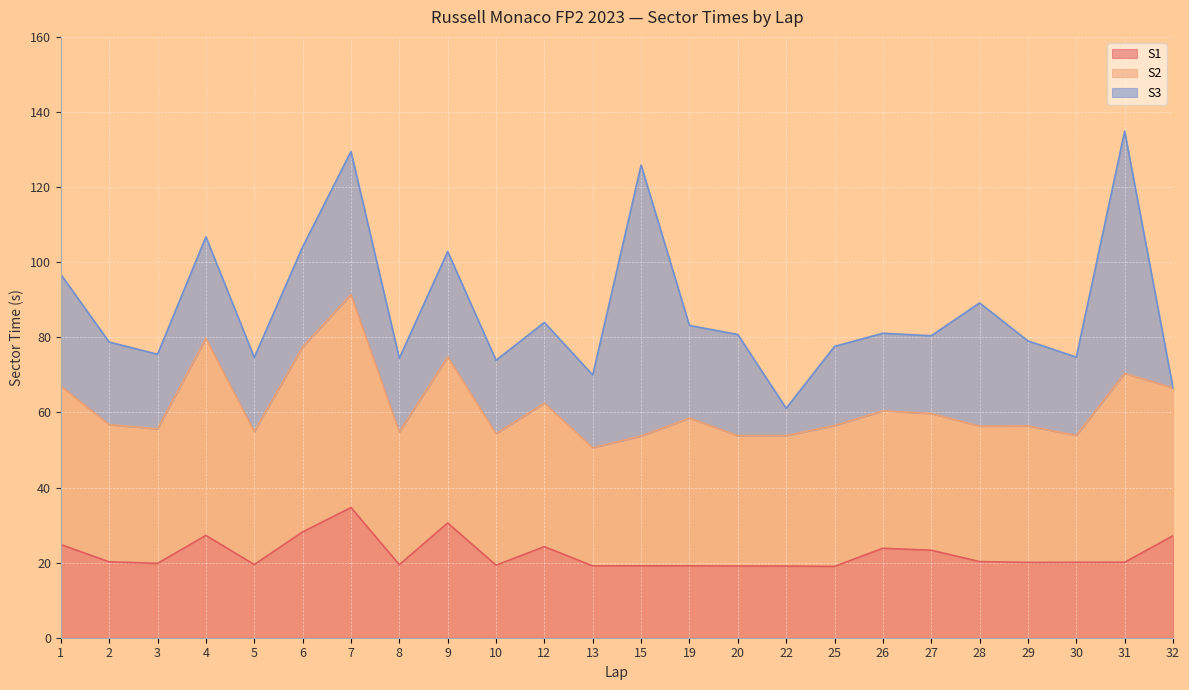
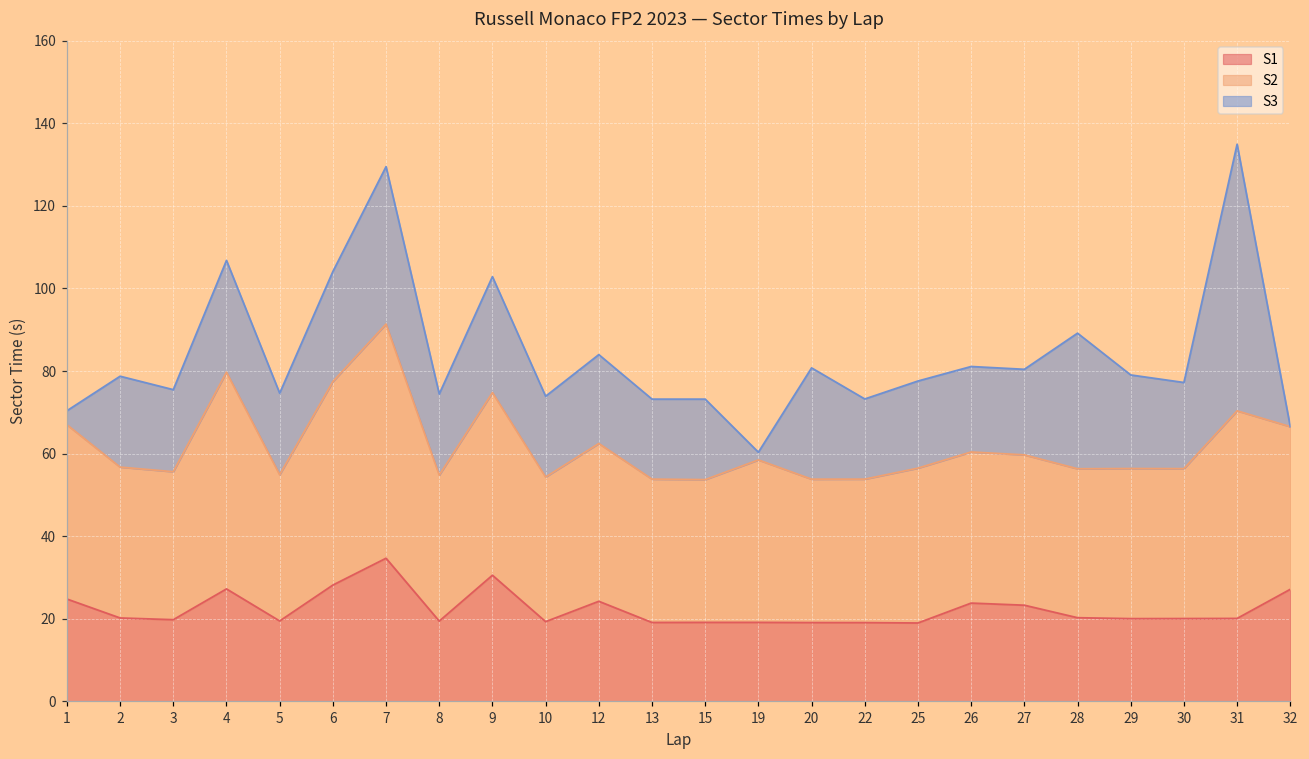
  {
    "S1": {
      "1": 25,
      "2": 20,
      "3": 20,
      "4": 27,
      "5": 19,
      "6": 28,
      "7": 35,
      "8": 19,
      "9": 31,
      "10": 19,
      "12": 24,
      "13": 19,
      "15": 19,
      "19": 19,
      "20": 19,
      "22": 19,
      "25": 19,
      "26": 24,
      "27": 23,
      "28": 20,
      "29": 20,
      "30": 20,
      "31": 20,
      "32": 27
    },
    "S2": {
      "1": 42,
      "2": 37,
      "3": 36,
      "4": 52,
      "5": 35,
      "6": 49,
      "7": 57,
      "8": 35,
      "9": 44,
      "10": 35,
      "12": 38,
-     "13": 31,
+     "13": 35,
      "15": 35,
      "19": 39,
      "20": 35,
      "22": 35,
      "25": 37,
      "26": 37,
      "27": 36,
      "28": 36,
      "29": 36,
-     "30": 34,
+     "30": 36,
      "31": 50
    },
    "S3": {
-     "1": 30,
+     "1": 3,
      "2": 22,
      "3": 20,
      "4": 27,
      "5": 20,
      "6": 27,
      "7": 38,
      "8": 20,
      "9": 28,
      "10": 20,
      "12": 22,
      "13": 19,
-     "15": 72,
-     "19": 25,
+     "15": 19,
+     "19": 2,
      "20": 27,
-     "22": 7,
+     "22": 19,
      "25": 21,
      "26": 21,
      "27": 21,
      "28": 33,
      "29": 23,
      "30": 21,
      "31": 65
    }
  }
